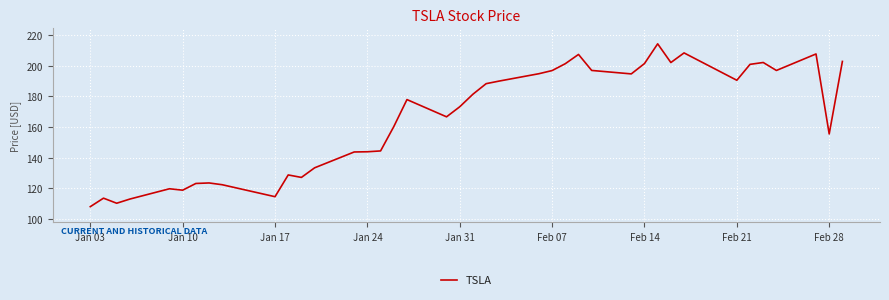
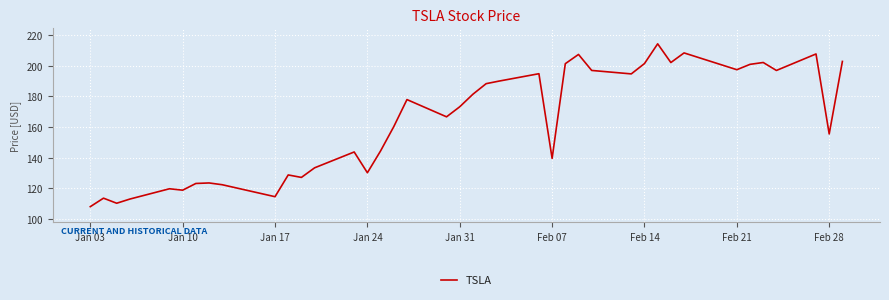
  {
    "Jan 03": 108,
    "Jan 10": 119,
    "Jan 17": 115,
-   "Jan 24": 144,
+   "Jan 24": 130,
    "Jan 31": 173,
-   "Feb 07": 197,
+   "Feb 07": 140,
    "Feb 14": 201,
-   "Feb 21": 190,
+   "Feb 21": 197,
    "Feb 28": 155
  }
